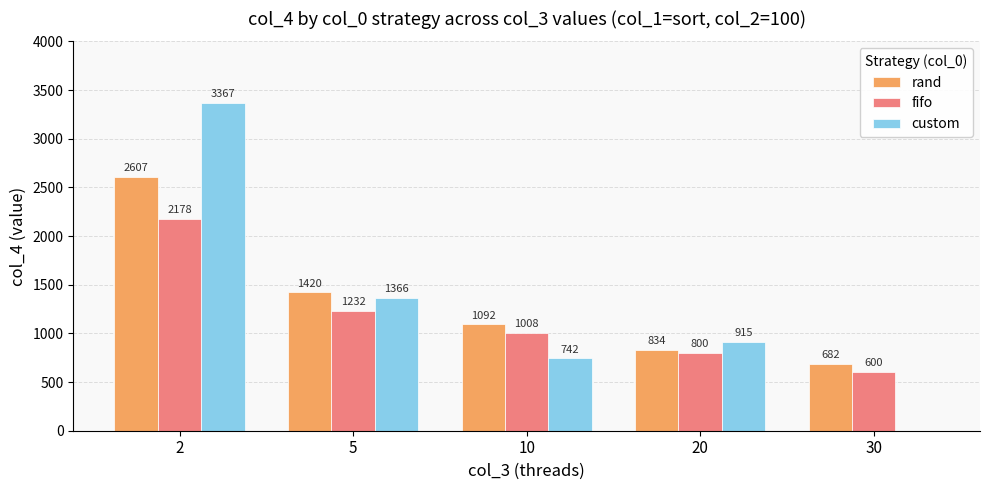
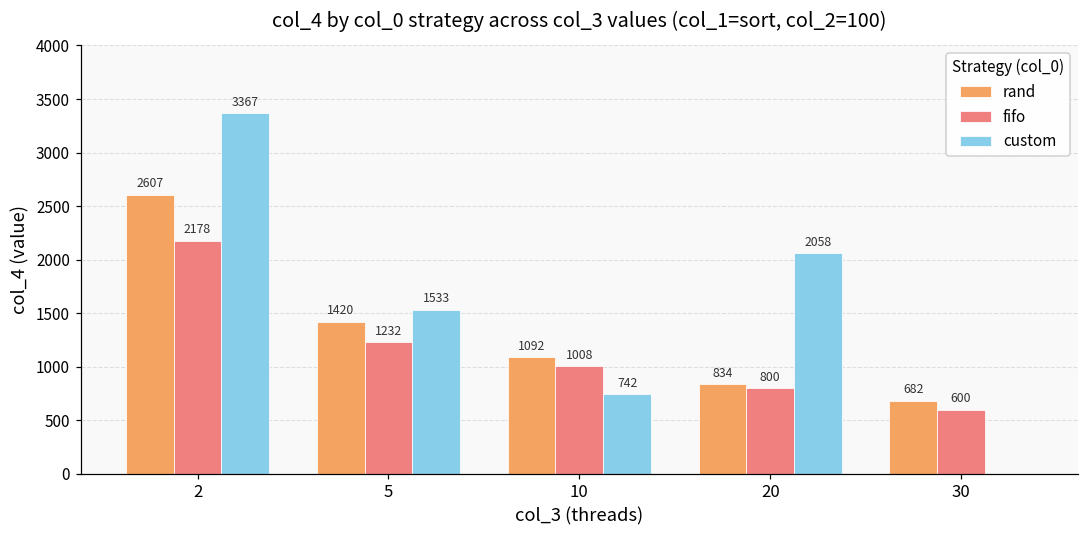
  {
    "custom": {
      "2": 3367,
-     "5": 1366,
+     "5": 1533,
      "10": 742,
-     "20": 915
+     "20": 2058
    }
  }
